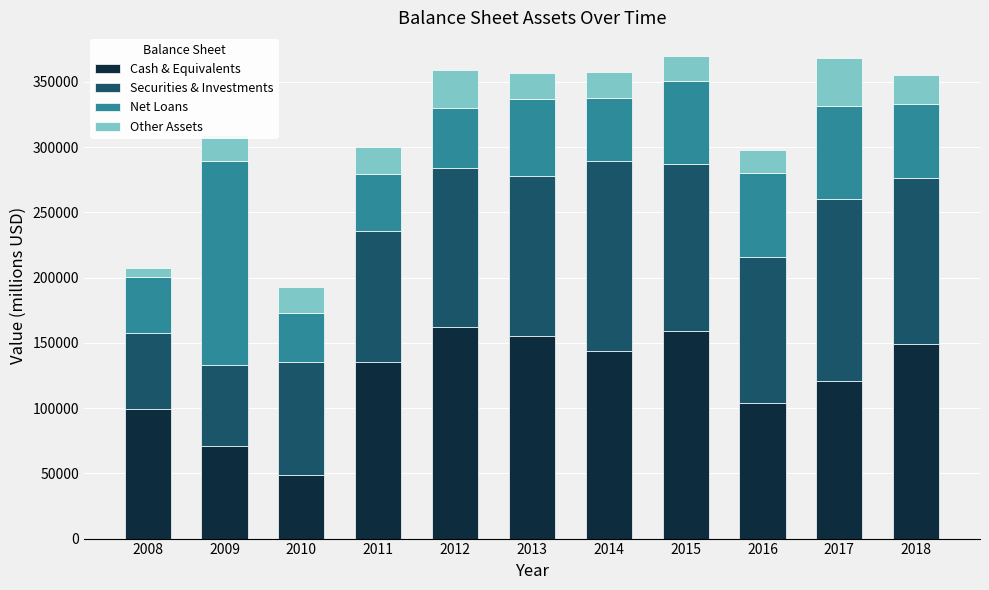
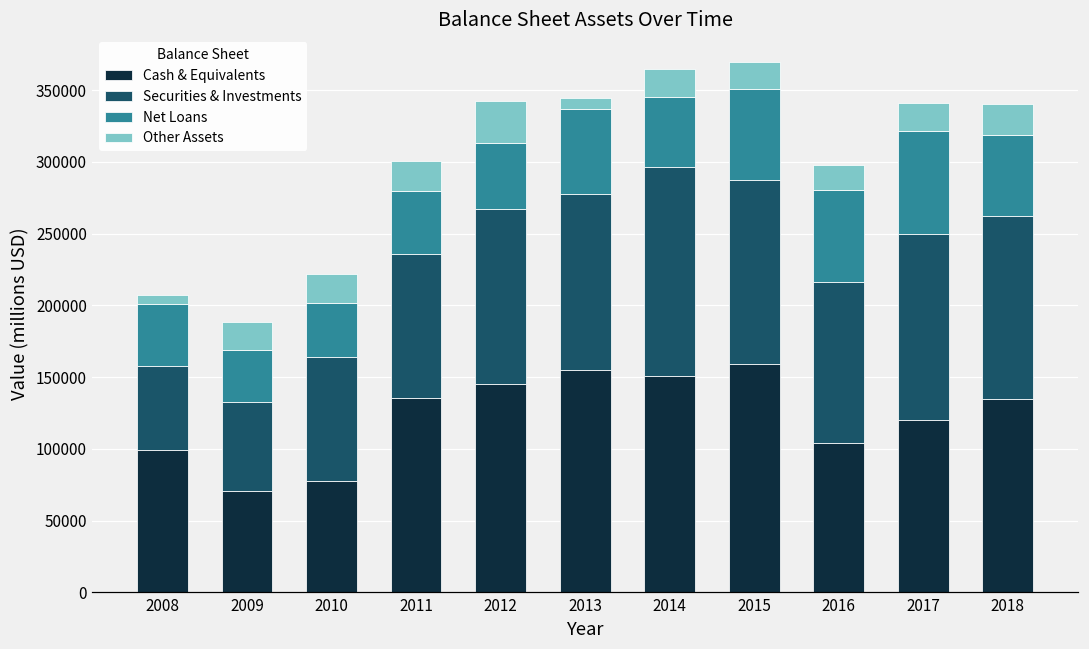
  {
    "Cash & Equivalents": {
      "2008": 99000,
      "2009": 71000,
-     "2010": 49000,
+     "2010": 78000,
      "2011": 135000,
-     "2012": 162000,
+     "2012": 145000,
      "2013": 155000,
-     "2014": 143000,
+     "2014": 151000,
      "2015": 159000,
      "2016": 104000,
      "2017": 121000,
-     "2018": 149000
+     "2018": 135000
    },
    "Securities & Investments": {
      "2008": 59000,
      "2009": 62000,
      "2010": 87000,
      "2011": 101000,
      "2012": 122000,
      "2013": 122000,
      "2014": 146000,
      "2015": 128000,
      "2016": 112000,
-     "2017": 139000,
+     "2017": 130000,
      "2018": 127000
    },
    "Net Loans": {
      "2008": 43000,
-     "2009": 157000,
+     "2009": 36000,
      "2010": 37000,
      "2011": 44000,
      "2012": 46000,
      "2013": 59000,
      "2014": 49000,
      "2015": 64000,
      "2016": 64000,
      "2017": 72000,
      "2018": 56000
    },
    "Other Assets": {
      "2008": 6000,
      "2010": 20000,
      "2011": 21000,
      "2012": 29000,
-     "2013": 20000,
+     "2013": 7000,
      "2014": 20000,
      "2015": 19000,
      "2016": 17000,
-     "2017": 37000,
+     "2017": 19000,
      "2018": 22000
    }
  }
